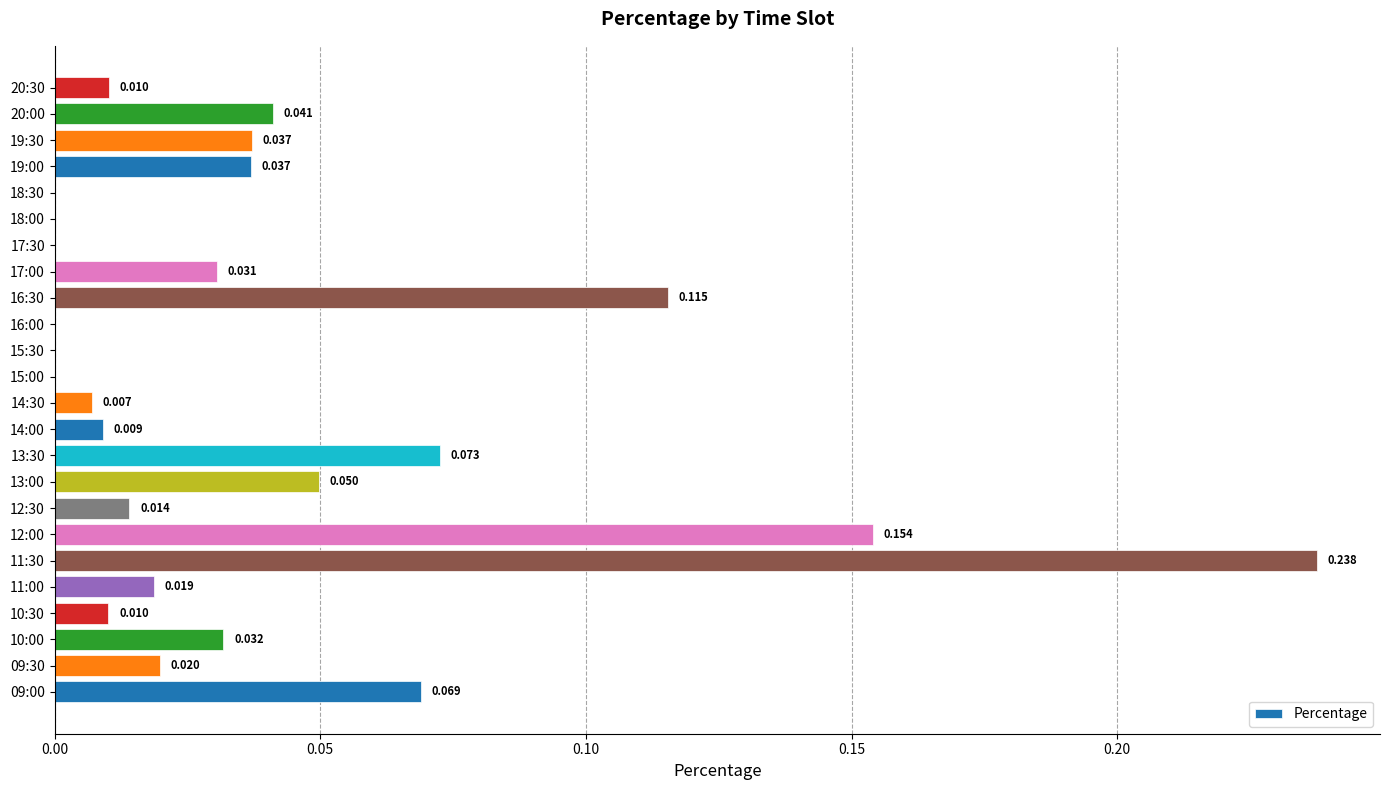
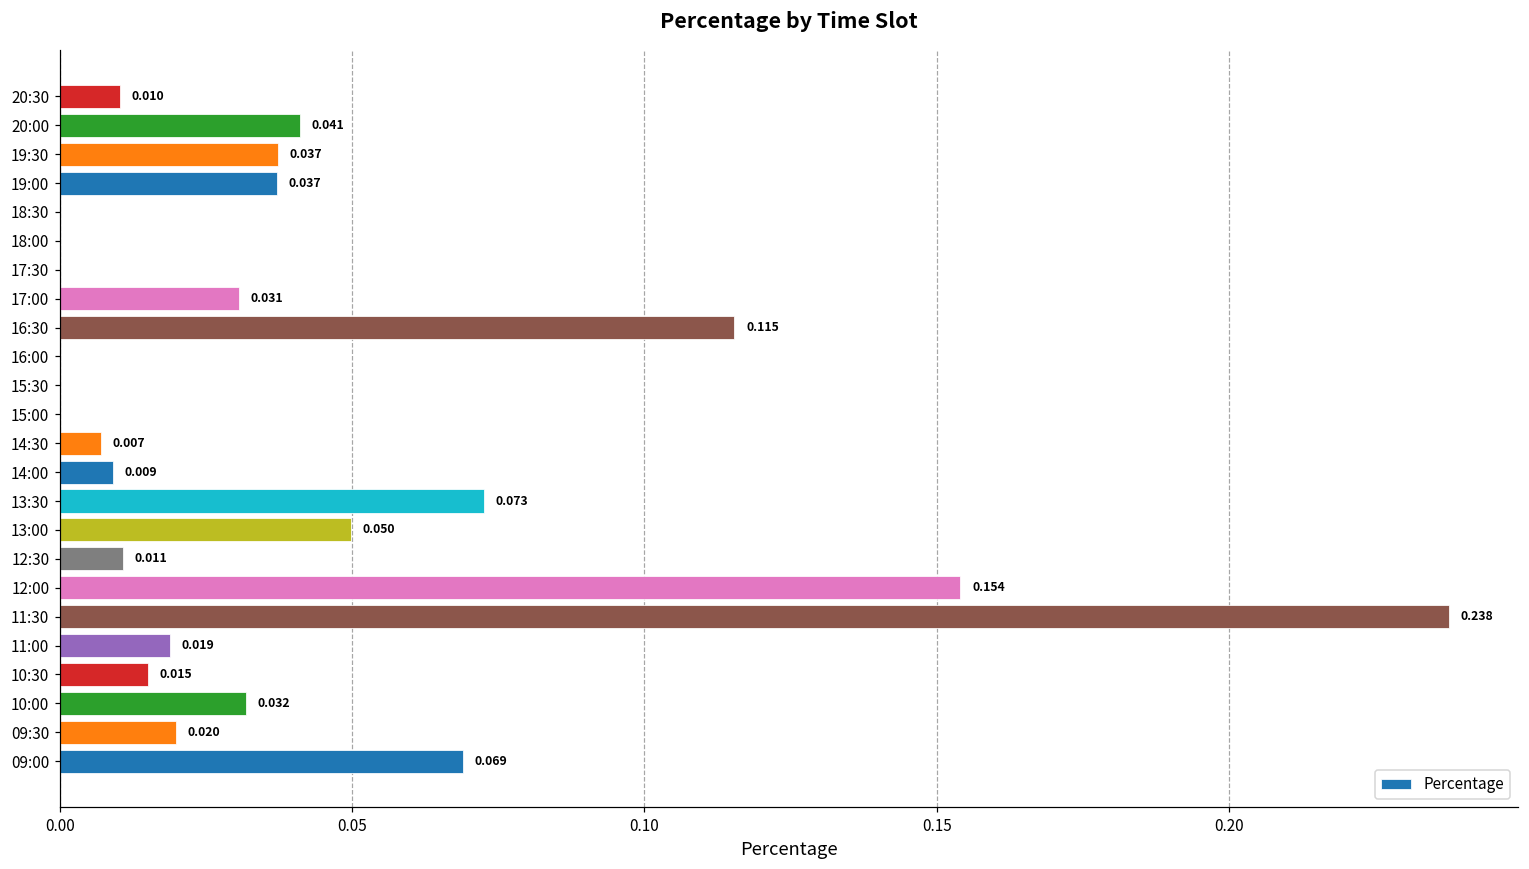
  {
    "20:30": 0.010,
    "20:00": 0.041,
    "19:30": 0.037,
    "19:00": 0.037,
    "17:00": 0.031,
    "16:30": 0.115,
    "14:30": 0.007,
    "14:00": 0.009,
    "13:30": 0.073,
    "13:00": 0.050,
-   "12:30": 0.014,
+   "12:30": 0.011,
    "12:00": 0.154,
    "11:30": 0.238,
    "11:00": 0.019,
-   "10:30": 0.010,
+   "10:30": 0.015,
    "10:00": 0.032,
    "09:30": 0.020,
    "09:00": 0.069
  }
